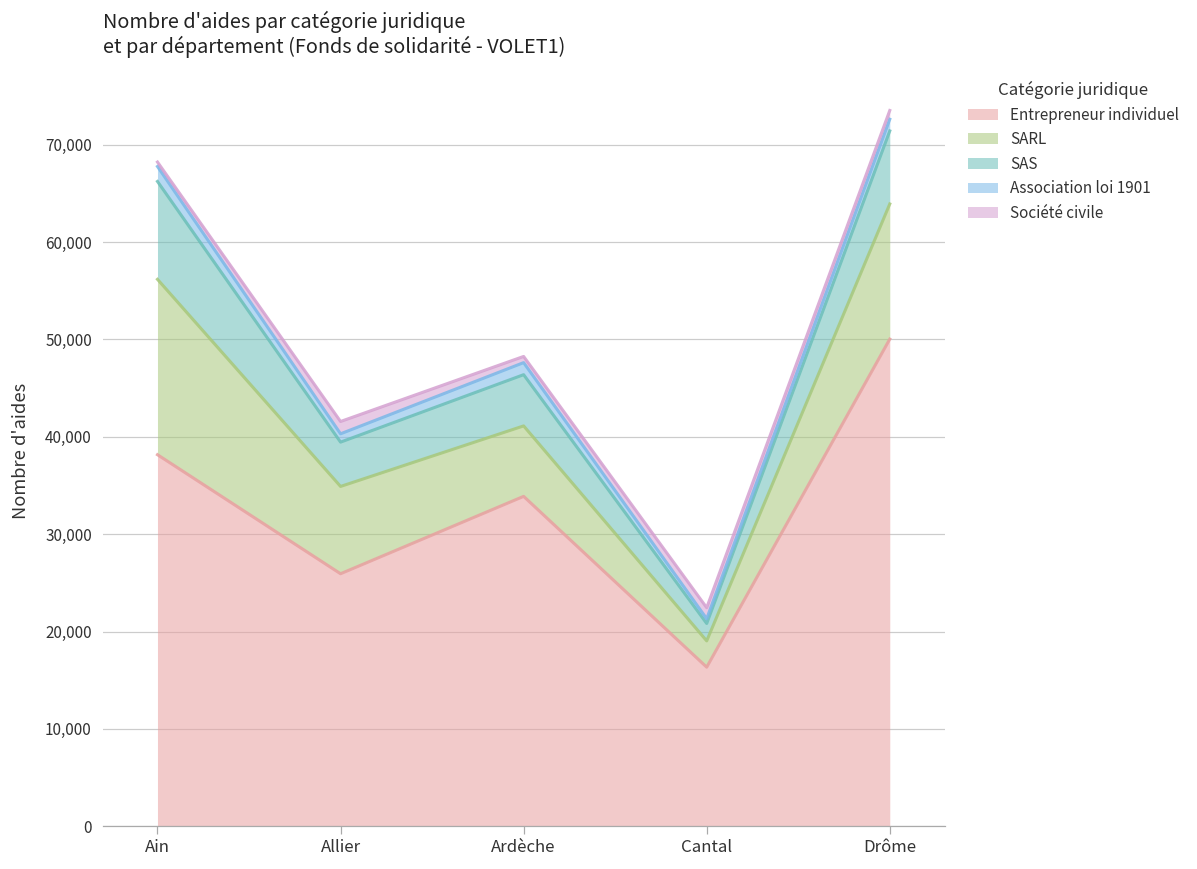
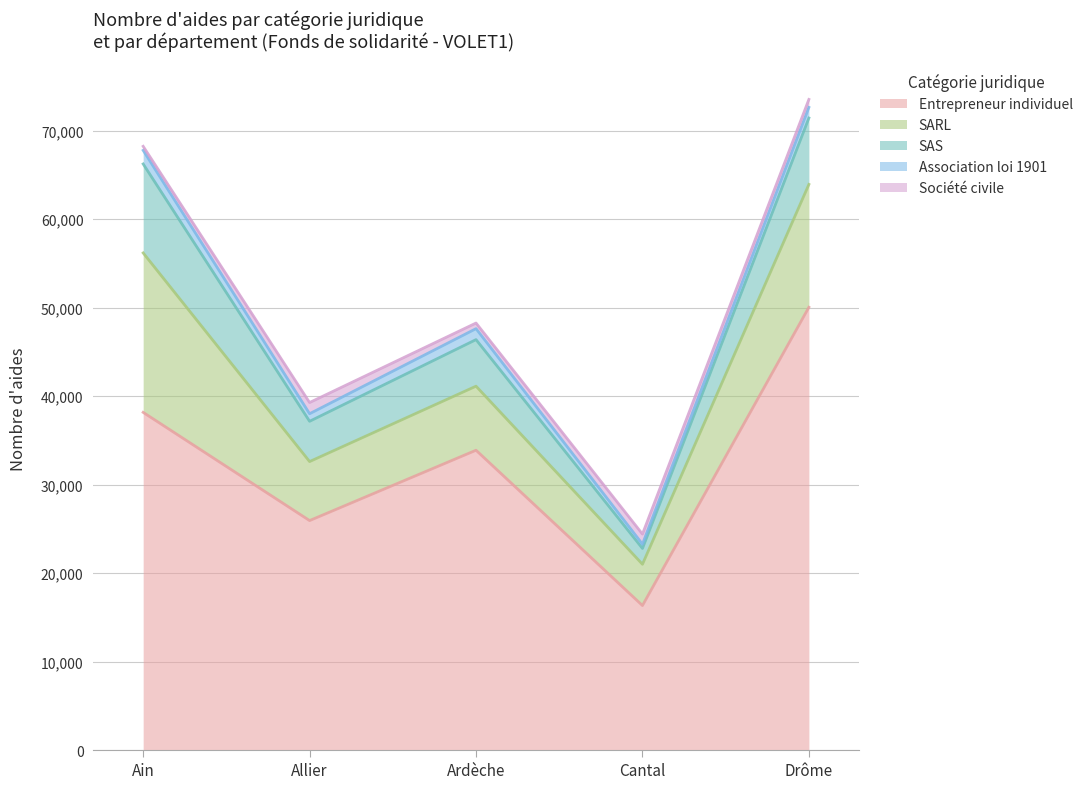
  {
    "SARL": {
      "Ain": "18,000",
-     "Allier": "9,000",
+     "Allier": "7,000",
      "Ardèche": "7,000",
-     "Cantal": "3,000",
+     "Cantal": "5,000",
      "Drôme": "14,000"
    }
  }
